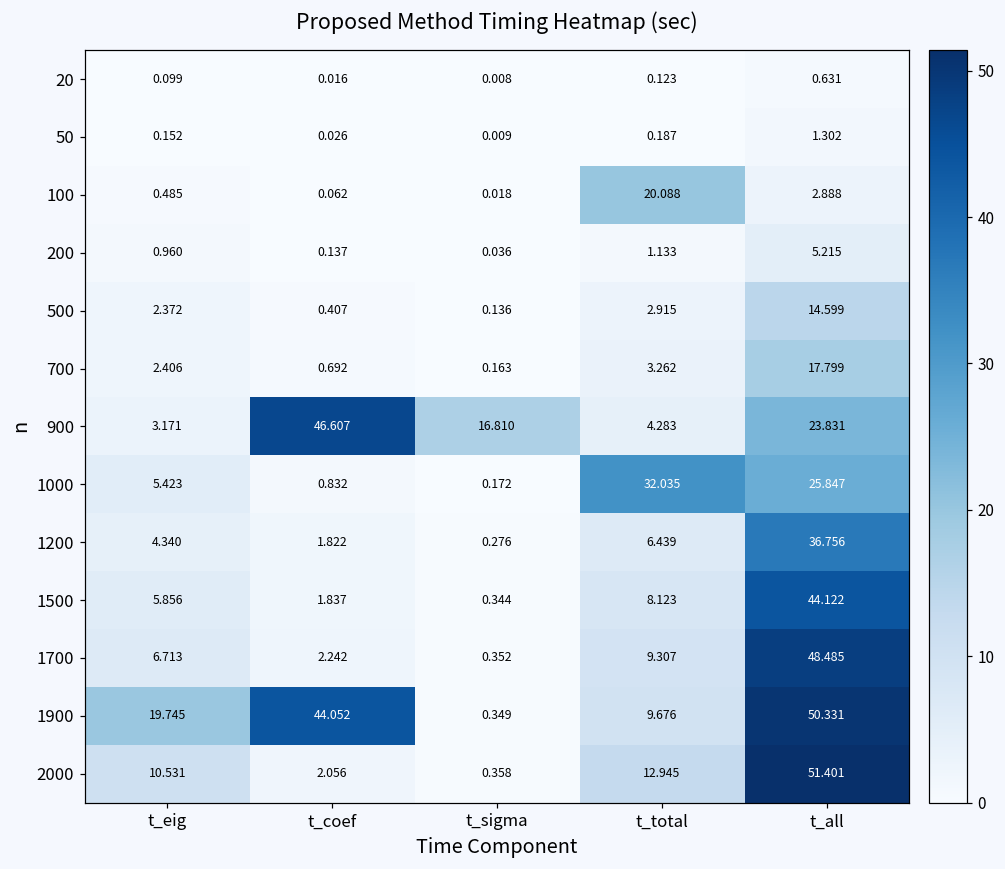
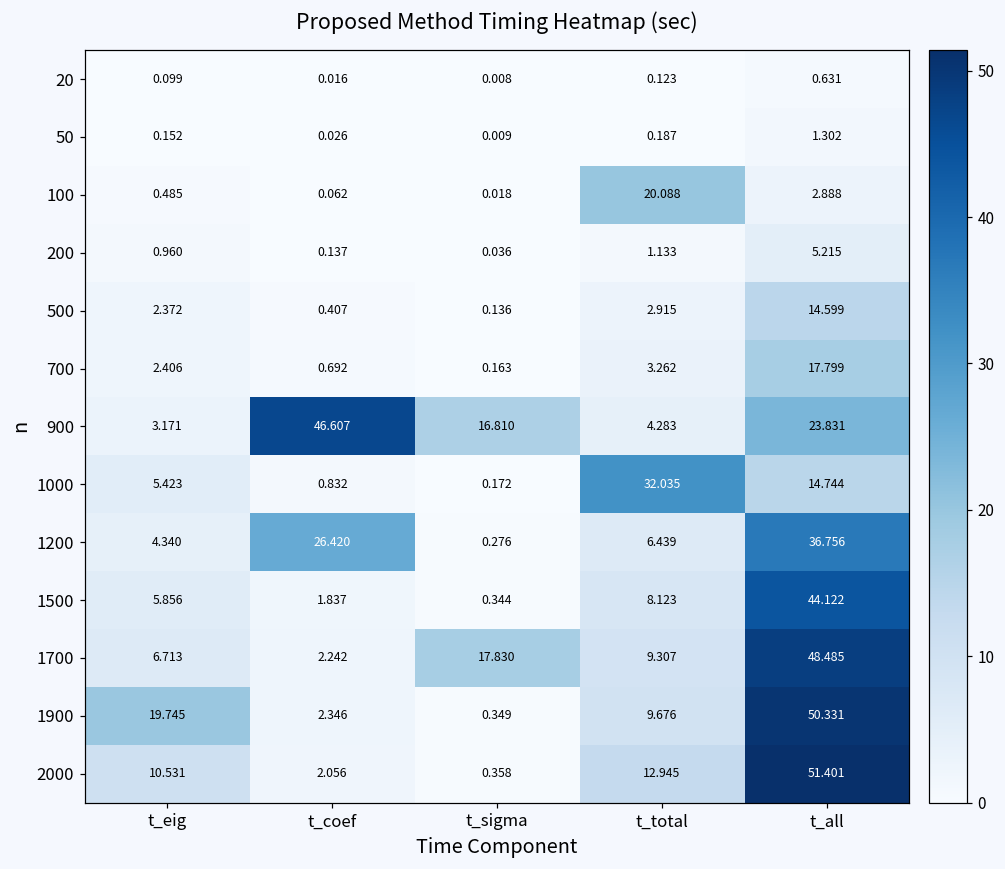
  {
    "20": {
      "t_eig": 0.099,
      "t_coef": 0.016,
      "t_sigma": 0.008,
      "t_total": 0.123,
      "t_all": 0.631
    },
    "50": {
      "t_eig": 0.152,
      "t_coef": 0.026,
      "t_sigma": 0.009,
      "t_total": 0.187,
      "t_all": 1.302
    },
    "100": {
      "t_eig": 0.485,
      "t_coef": 0.062,
      "t_sigma": 0.018,
      "t_total": 20.088,
      "t_all": 2.888
    },
    "200": {
      "t_eig": 0.960,
      "t_coef": 0.137,
      "t_sigma": 0.036,
      "t_total": 1.133,
      "t_all": 5.215
    },
    "500": {
      "t_eig": 2.372,
      "t_coef": 0.407,
      "t_sigma": 0.136,
      "t_total": 2.915,
      "t_all": 14.599
    },
    "700": {
      "t_eig": 2.406,
      "t_coef": 0.692,
      "t_sigma": 0.163,
      "t_total": 3.262,
      "t_all": 17.799
    },
    "900": {
      "t_eig": 3.171,
      "t_coef": 46.607,
      "t_sigma": 16.810,
      "t_total": 4.283,
      "t_all": 23.831
    },
    "1000": {
      "t_eig": 5.423,
      "t_coef": 0.832,
      "t_sigma": 0.172,
      "t_total": 32.035,
-     "t_all": 25.847
+     "t_all": 14.744
    },
    "1200": {
      "t_eig": 4.340,
-     "t_coef": 1.822,
+     "t_coef": 26.420,
      "t_sigma": 0.276,
      "t_total": 6.439,
      "t_all": 36.756
    },
    "1500": {
      "t_eig": 5.856,
      "t_coef": 1.837,
      "t_sigma": 0.344,
      "t_total": 8.123,
      "t_all": 44.122
    },
    "1700": {
      "t_eig": 6.713,
      "t_coef": 2.242,
-     "t_sigma": 0.352,
+     "t_sigma": 17.830,
      "t_total": 9.307,
      "t_all": 48.485
    },
    "1900": {
      "t_eig": 19.745,
-     "t_coef": 44.052,
+     "t_coef": 2.346,
      "t_sigma": 0.349,
      "t_total": 9.676,
      "t_all": 50.331
    },
    "2000": {
      "t_eig": 10.531,
      "t_coef": 2.056,
      "t_sigma": 0.358,
      "t_total": 12.945,
      "t_all": 51.401
    }
  }
